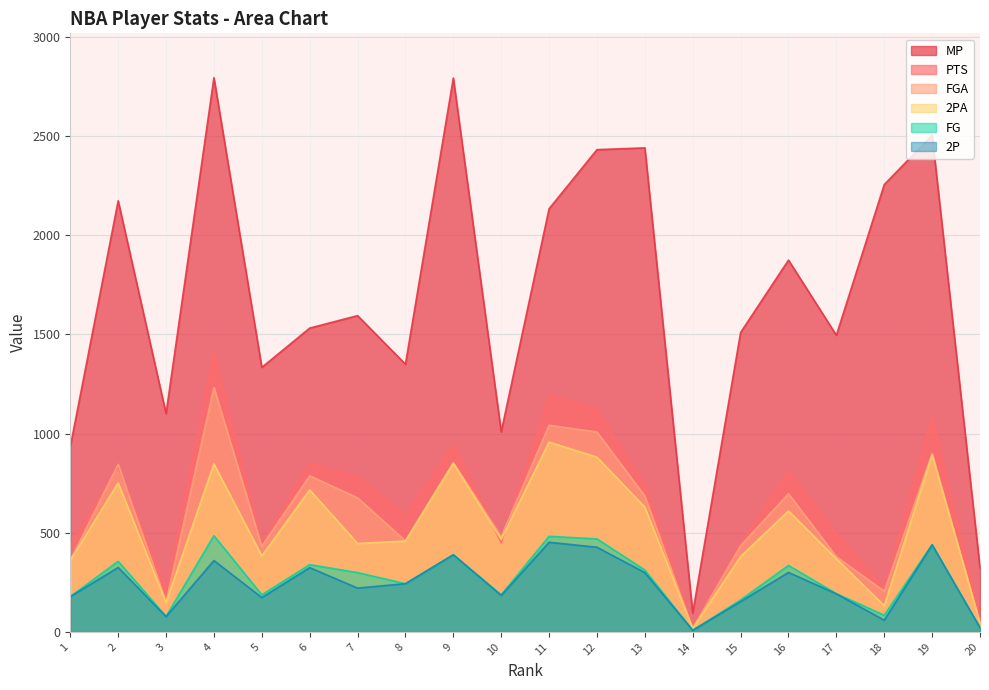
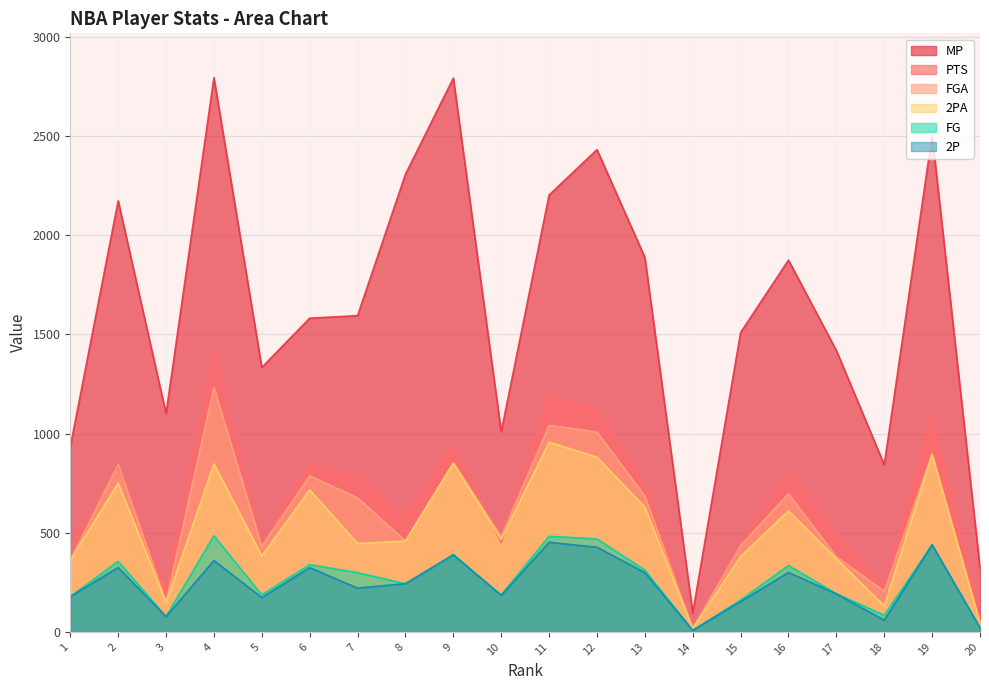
  {
    "MP": {
      "1": 930,
      "2": 2170,
      "3": 1100,
      "4": 2800,
      "5": 1330,
-     "6": 1530,
+     "6": 1580,
      "7": 1600,
-     "8": 1350,
+     "8": 2310,
      "9": 2790,
      "10": 1010,
-     "11": 2130,
+     "11": 2200,
      "12": 2430,
-     "13": 2440,
+     "13": 1890,
      "14": 100,
      "15": 1510,
      "16": 1880,
-     "17": 1500,
-     "18": 2260,
+     "17": 1420,
+     "18": 840,
      "20": 320
    }
  }
